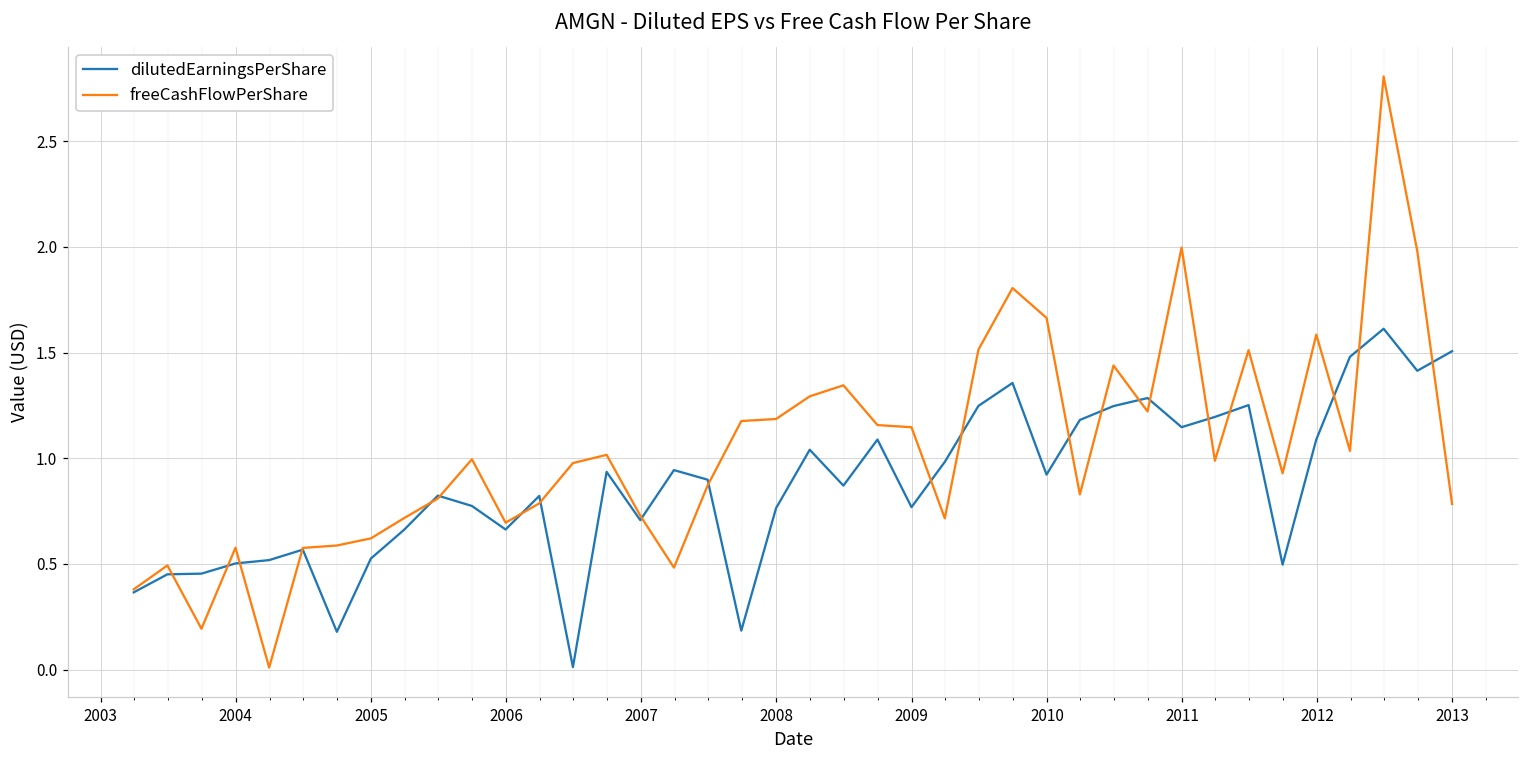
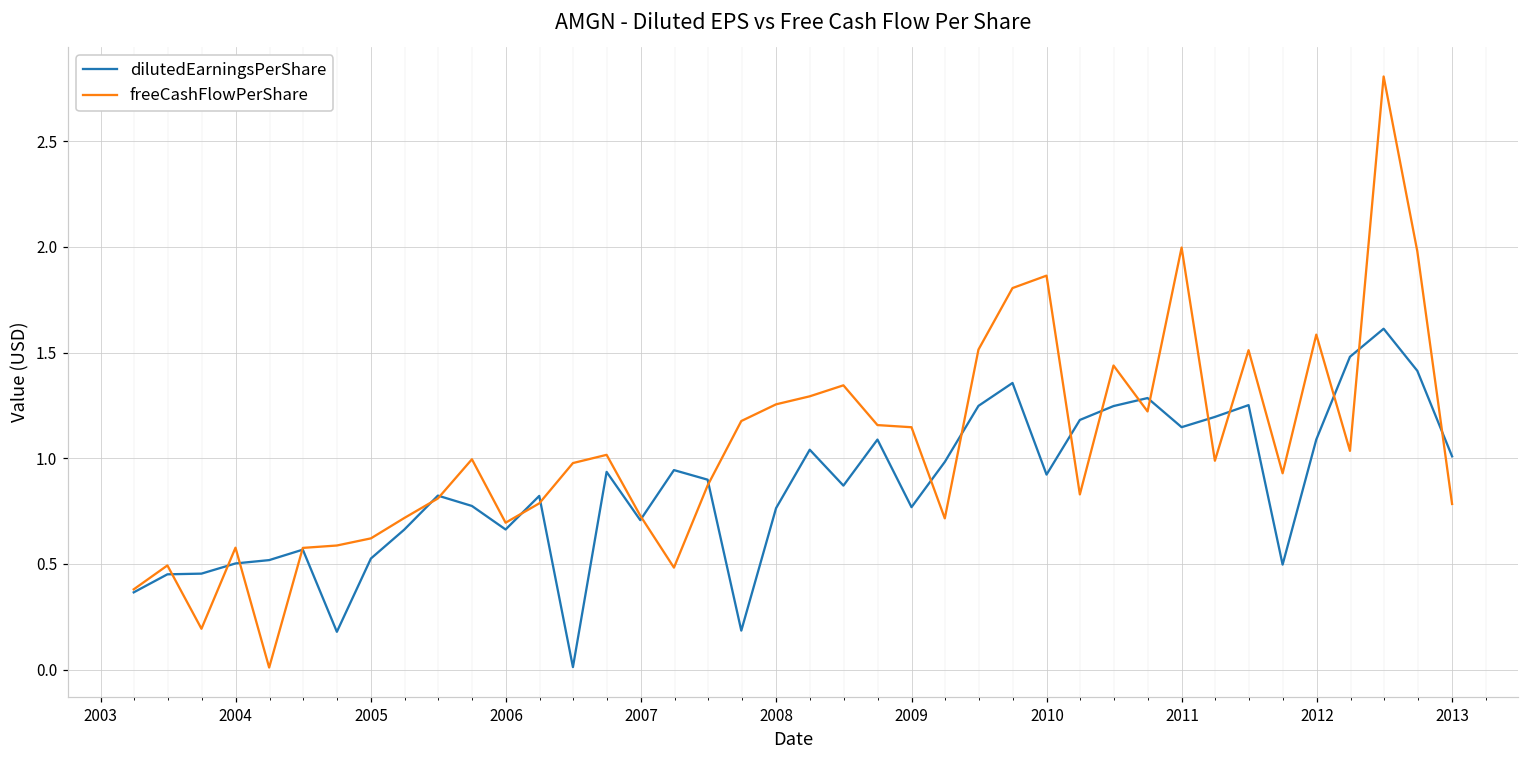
  {
    "dilutedEarningsPerShare": {
      "2004": 0.50,
      "2005": 0.53,
      "2008": 0.76,
      "2009": 0.77,
      "2010": 0.92,
      "2011": 1.15,
-     "2013": 1.51
+     "2013": 1.01
    },
    "freeCashFlowPerShare": {
      "2004": 0.58,
      "2005": 0.62,
-     "2008": 1.19,
+     "2008": 1.26,
      "2009": 1.15,
-     "2010": 1.66,
+     "2010": 1.86,
      "2011": 2.00,
      "2013": 0.78
    }
  }
